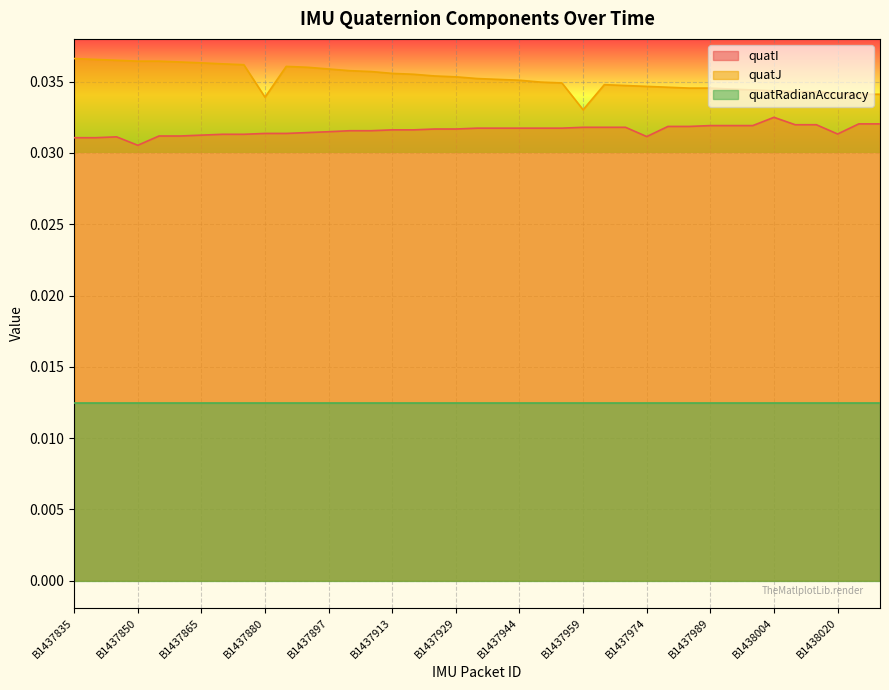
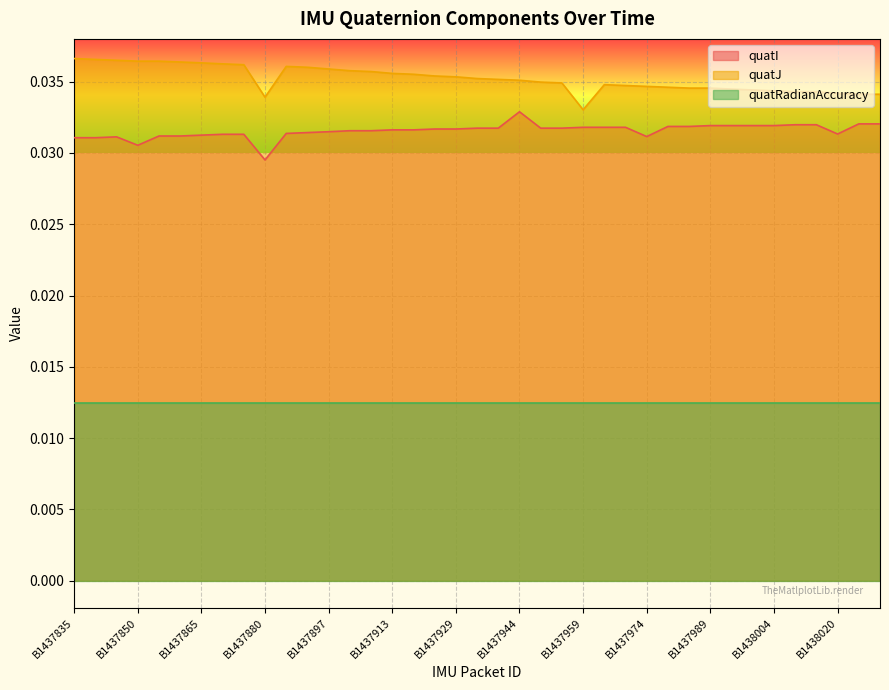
  {
    "quatI": {
      "B1437835": 0.0311,
      "B1437850": 0.0305,
      "B1437865": 0.0313,
-     "B1437880": 0.0314,
+     "B1437880": 0.0295,
      "B1437897": 0.0315,
      "B1437913": 0.0316,
      "B1437929": 0.0317,
-     "B1437944": 0.0317,
+     "B1437944": 0.0329,
      "B1437959": 0.0318,
      "B1437974": 0.0312,
      "B1437989": 0.0319,
-     "B1438004": 0.0325,
+     "B1438004": 0.0319,
      "B1438020": 0.0313
    },
    "quatJ": {
      "B1437835": 0.0366,
      "B1437850": 0.0364,
      "B1437865": 0.0363,
      "B1437880": 0.0339,
      "B1437897": 0.0359,
      "B1437913": 0.0356,
      "B1437929": 0.0353,
      "B1437944": 0.0351,
      "B1437959": 0.0330,
      "B1437974": 0.0347
    },
    "quatRadianAccuracy": {
      "B1437835": 0.0125,
      "B1437850": 0.0125,
      "B1437865": 0.0125,
      "B1437880": 0.0125,
      "B1437897": 0.0125,
      "B1437913": 0.0125,
      "B1437929": 0.0125,
      "B1437944": 0.0125,
      "B1437959": 0.0125,
      "B1437974": 0.0125,
      "B1437989": 0.0125,
      "B1438004": 0.0125,
      "B1438020": 0.0125
    }
  }
